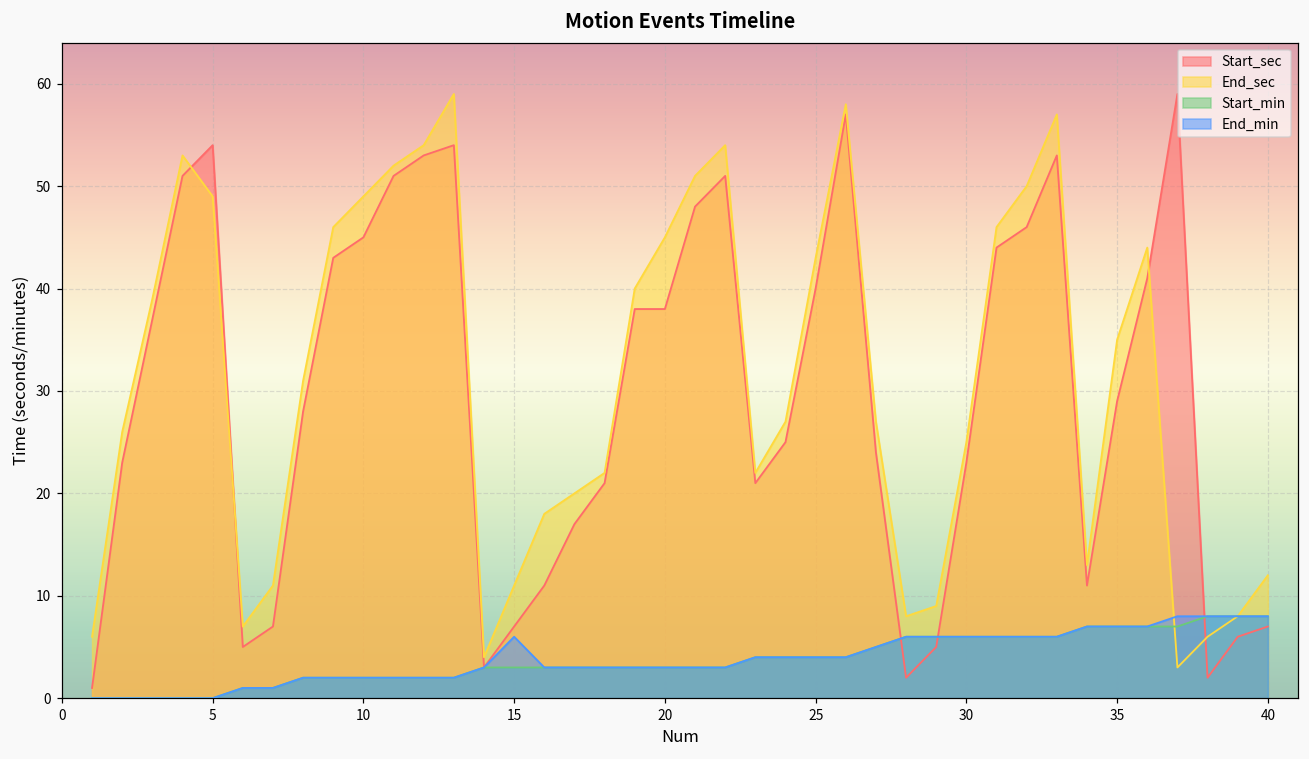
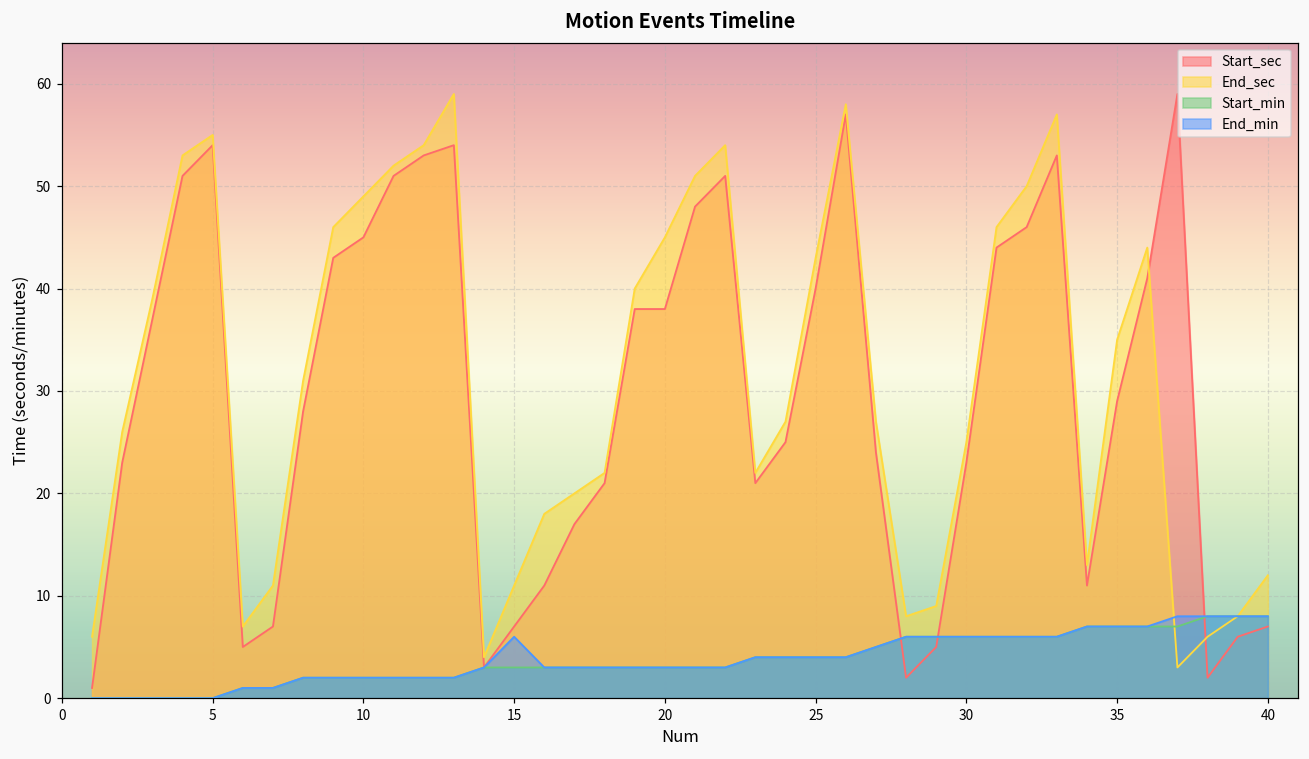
  {
    "Start_sec": {
      "5": 54,
      "10": 45,
      "15": 7,
      "20": 38,
      "25": 40,
      "30": 23,
      "35": 29,
      "40": 7
    },
    "End_sec": {
-     "5": 49,
+     "5": 55,
      "10": 49,
      "15": 11,
      "20": 45,
      "25": 43,
      "30": 25,
      "35": 35,
      "40": 12
    },
    "Start_min": {
      "15": 3
    },
    "End_min": {
      "15": 6
    }
  }
